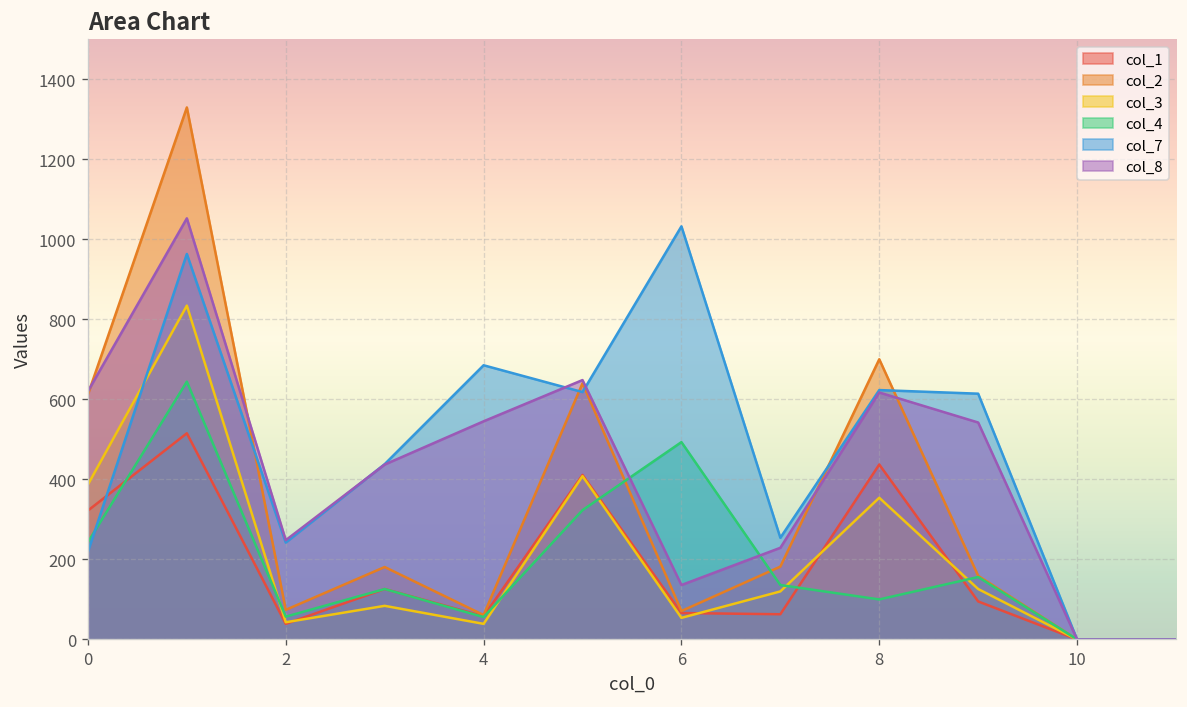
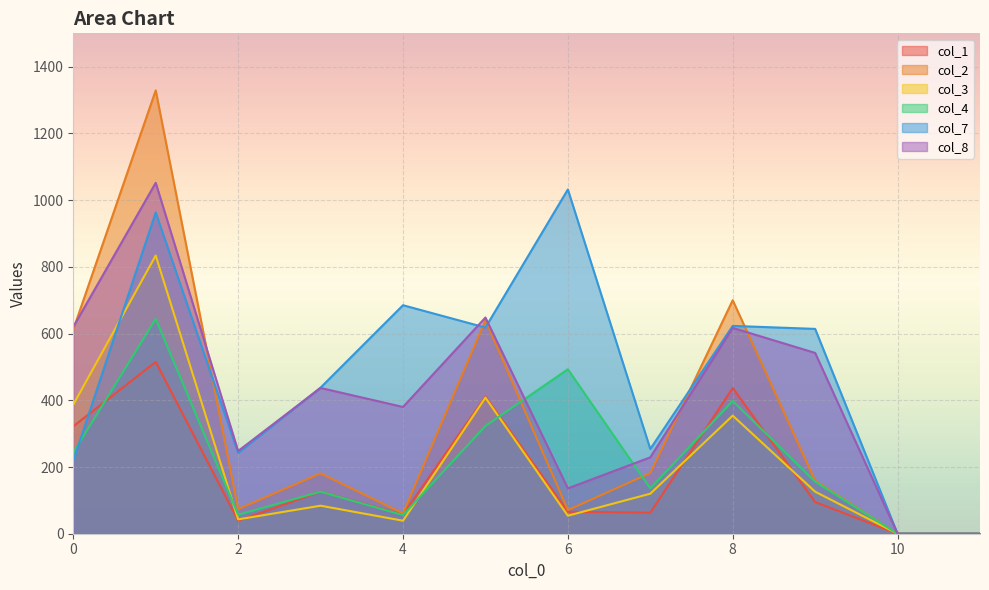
  {
    "col_4": {
      "0": 240,
      "2": 60,
      "6": 490,
-     "8": 100
+     "8": 400
    },
    "col_7": {
      "0": 220,
      "4": 690,
      "6": 1030
    },
    "col_8": {
      "0": 620,
-     "4": 550,
+     "4": 380,
      "6": 140
    }
  }
